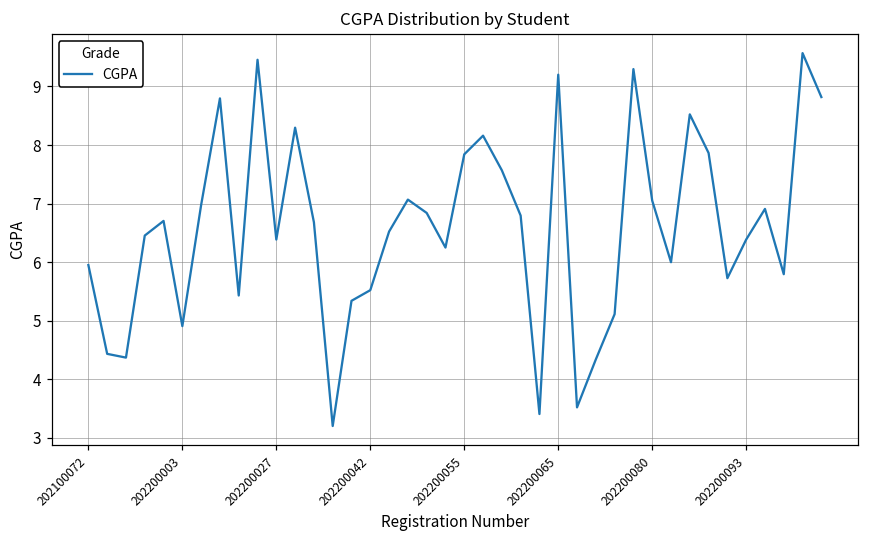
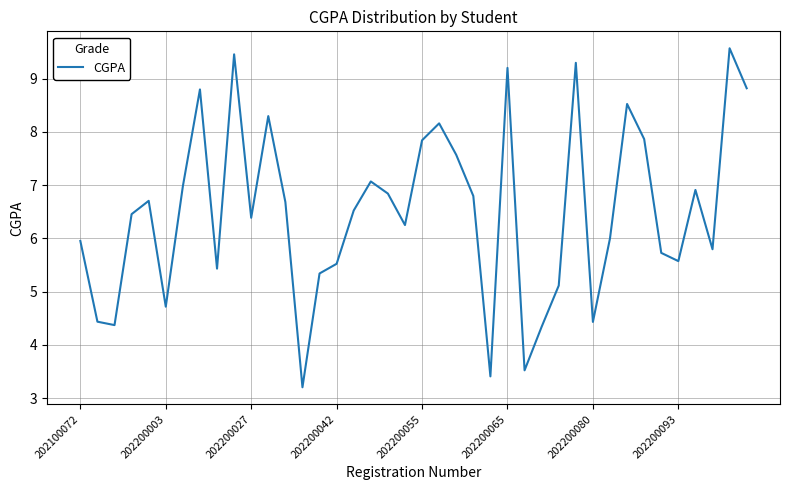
  {
    "202100072": 6.0,
-   "202200003": 4.9,
+   "202200003": 4.7,
    "202200027": 6.4,
    "202200042": 5.5,
    "202200055": 7.8,
    "202200065": 9.2,
-   "202200080": 7.1,
-   "202200093": 6.4
+   "202200080": 4.4,
+   "202200093": 5.6
  }
